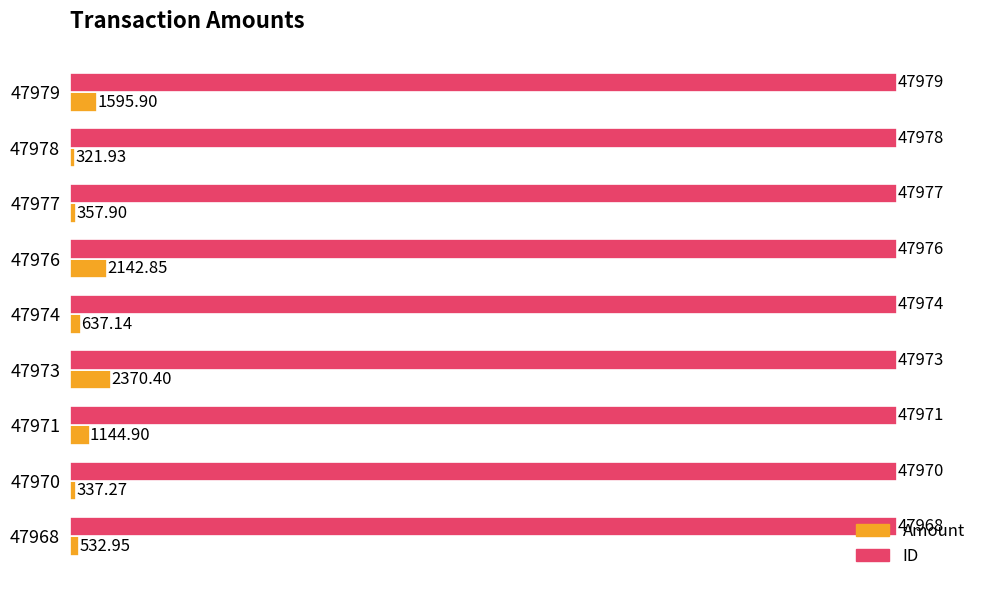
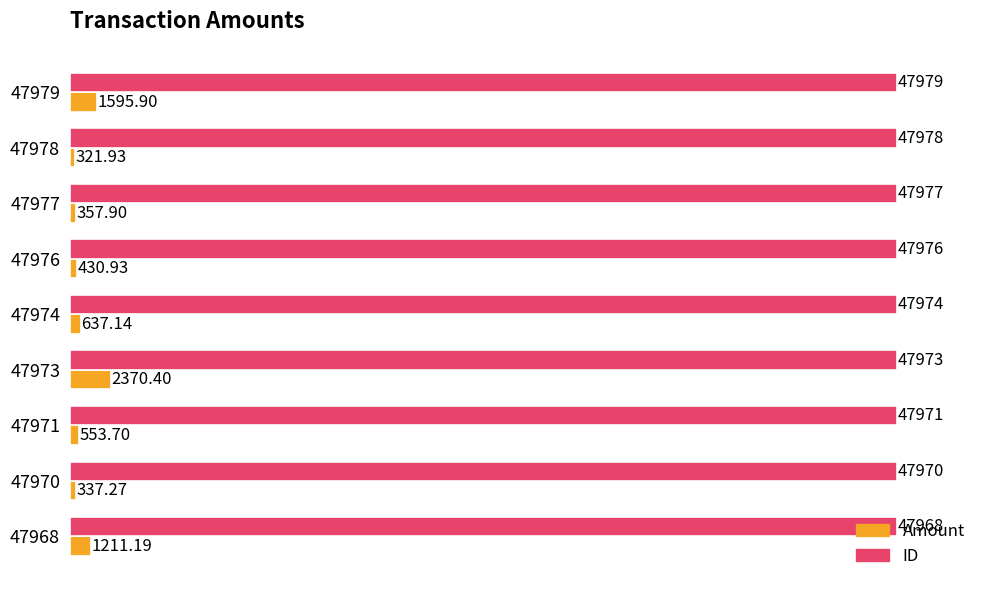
  {
    "Amount": {
      "47979": 1595.90,
      "47978": 321.93,
      "47977": 357.90,
-     "47976": 2142.85,
+     "47976": 430.93,
      "47974": 637.14,
      "47973": 2370.40,
-     "47971": 1144.90,
+     "47971": 553.70,
      "47970": 337.27,
-     "47968": 532.95
+     "47968": 1211.19
    },
    "ID": {
      "47979": 47979,
      "47978": 47978,
      "47977": 47977,
      "47976": 47976,
      "47974": 47974,
      "47973": 47973,
      "47971": 47971,
      "47970": 47970,
      "47968": 47968
    }
  }
